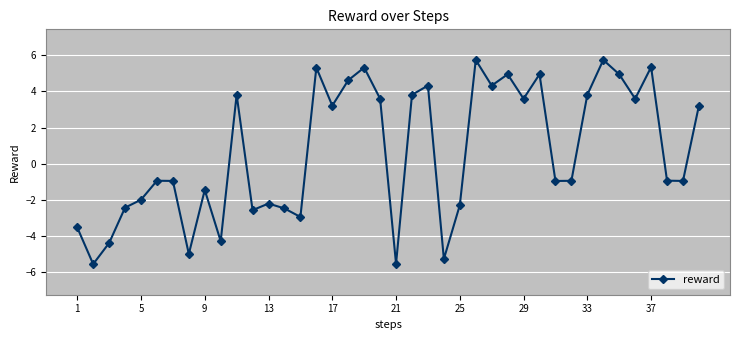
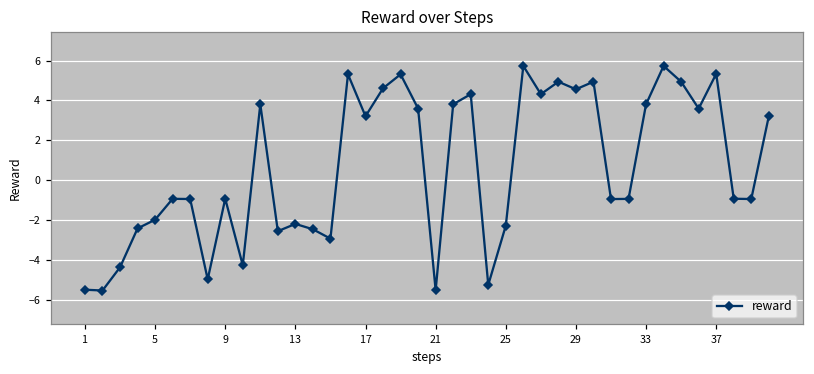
  {
-   "1": -3.5,
+   "1": -5.5,
    "5": -2.0,
-   "9": -1.5,
+   "9": -0.9,
    "13": -2.2,
    "17": 3.2,
    "21": -5.5,
    "25": -2.3,
-   "29": 3.6,
+   "29": 4.6,
    "33": 3.8,
    "37": 5.3
  }
